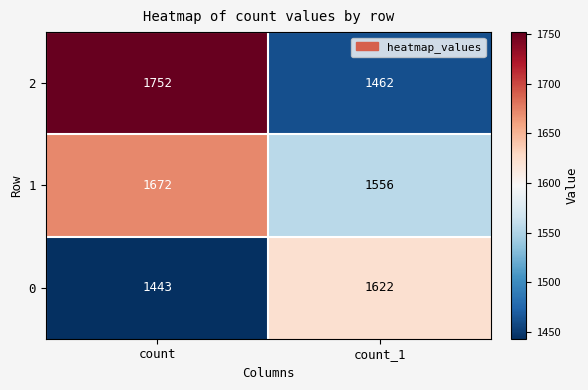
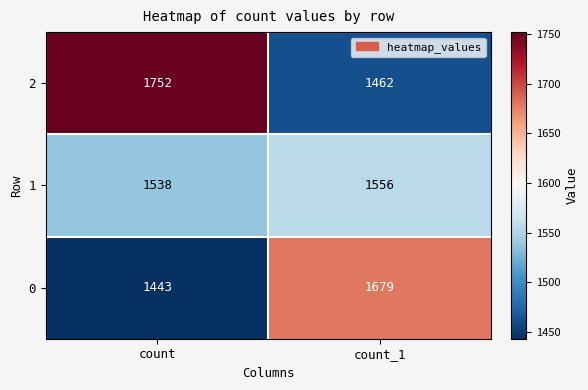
  {
    "2": {
      "count": 1752,
      "count_1": 1462
    },
    "1": {
-     "count": 1672,
+     "count": 1538,
      "count_1": 1556
    },
    "0": {
      "count": 1443,
-     "count_1": 1622
+     "count_1": 1679
    }
  }
